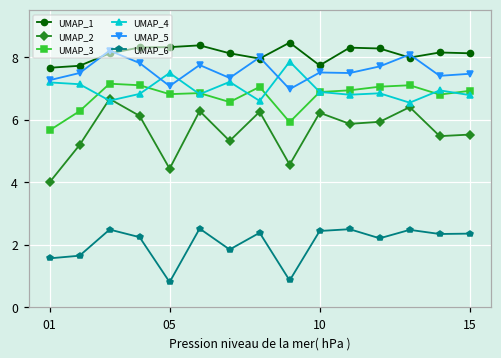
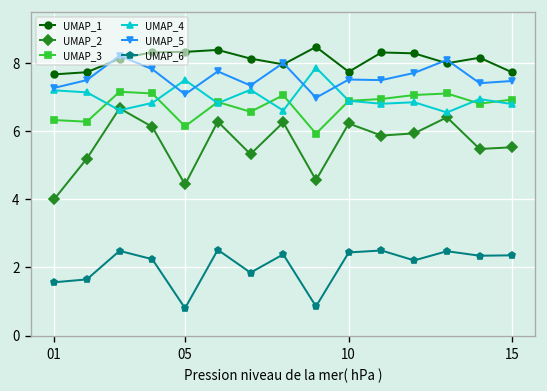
  {
    "UMAP_1": {
      "01": 7.7,
      "10": 7.7,
-     "15": 8.1
+     "15": 7.7
    },
    "UMAP_2": {
      "01": 4.0,
      "05": 4.4,
      "10": 6.2,
      "15": 5.5
    },
    "UMAP_3": {
-     "01": 5.7,
-     "05": 6.8,
+     "01": 6.3,
+     "05": 6.1,
      "15": 6.9
    },
    "UMAP_4": {
      "05": 7.5,
      "15": 6.8
    },
    "UMAP_5": {
      "05": 7.1,
      "10": 7.5,
      "15": 7.5
    },
    "UMAP_6": {
      "01": 1.6,
      "05": 0.8,
      "10": 2.4,
      "15": 2.4
    }
  }
